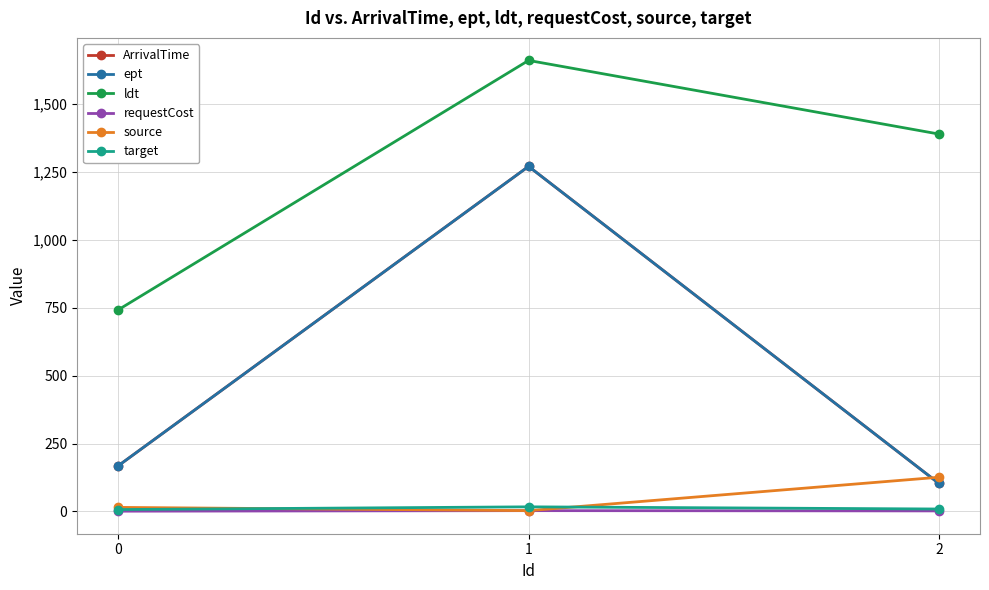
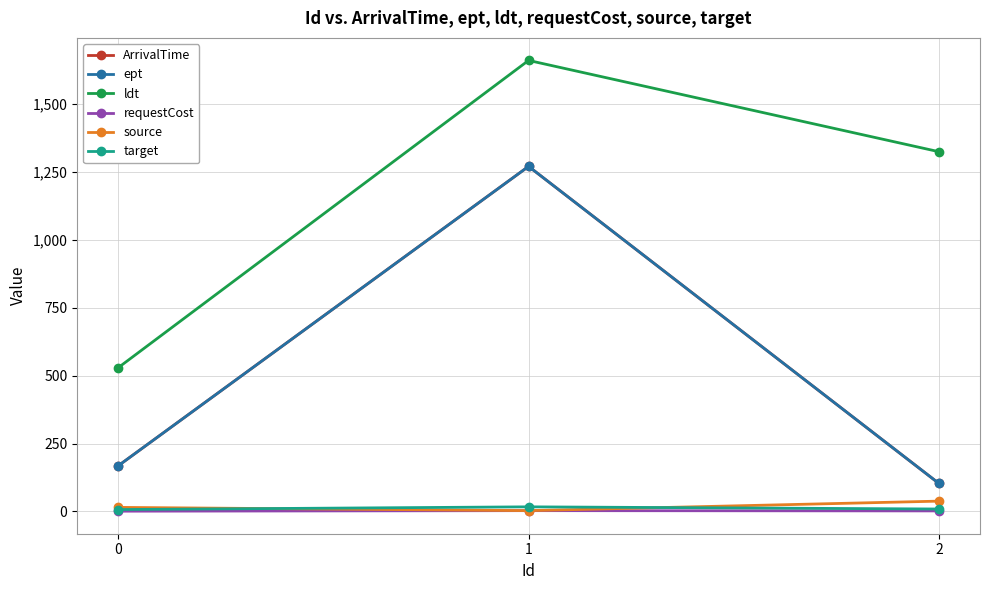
  {
    "ldt": {
-     "0": "740",
+     "0": "530",
      "1": "1,660",
-     "2": "1,390"
+     "2": "1,320"
    },
    "source": {
-     "2": "130"
+     "2": "40"
    }
  }
